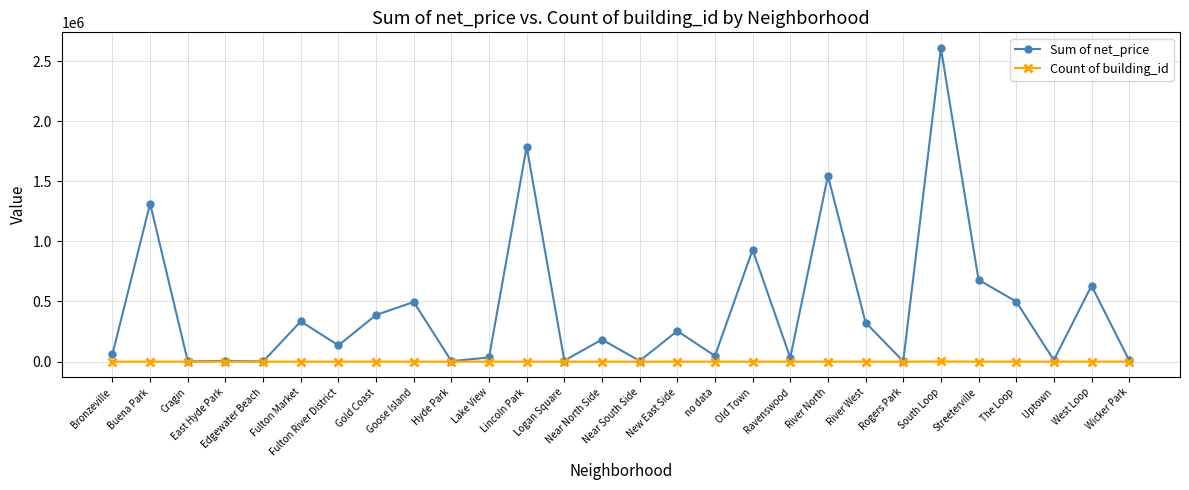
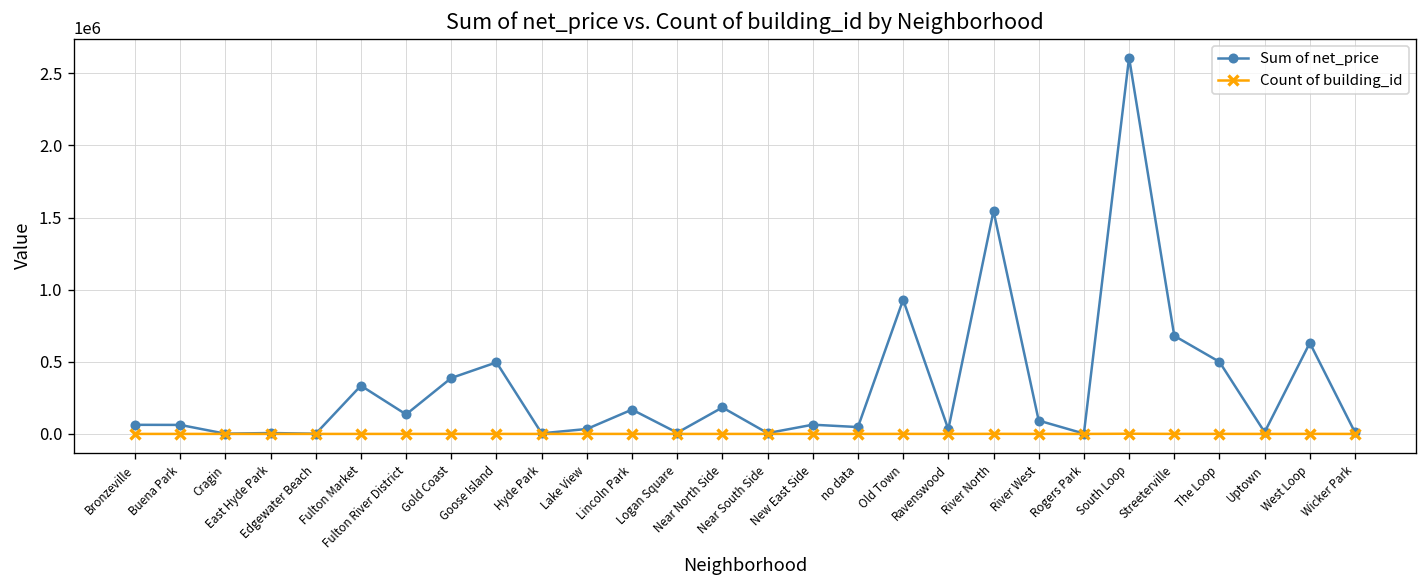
  {
    "Sum of net_price": {
      "Bronzeville": 60000,
-     "Buena Park": 1310000,
+     "Buena Park": 60000,
      "Fulton Market": 330000,
      "Fulton River District": 140000,
      "Gold Coast": 390000,
      "Goose Island": 500000,
      "Lake View": 30000,
-     "Lincoln Park": 1790000,
+     "Lincoln Park": 170000,
      "Near North Side": 180000,
-     "New East Side": 250000,
+     "New East Side": 60000,
      "no data": 50000,
      "Old Town": 930000,
      "Ravenswood": 30000,
      "River North": 1550000,
-     "River West": 320000,
+     "River West": 90000,
      "South Loop": 2610000,
      "Streeterville": 680000,
      "The Loop": 500000,
      "West Loop": 630000
    },
    "Count of building_id": {
      "Bronzeville": 0,
      "Buena Park": 0,
      "Fulton Market": 0,
      "Fulton River District": 0,
      "Gold Coast": 0,
      "Goose Island": 0,
      "Lake View": 0,
      "Lincoln Park": 0,
      "Near North Side": 0,
      "New East Side": 0,
      "no data": 0,
      "Old Town": 0,
      "Ravenswood": 0,
      "River North": 0,
      "River West": 0,
      "South Loop": 0,
      "Streeterville": 0,
      "The Loop": 0,
      "West Loop": 0
    }
  }
